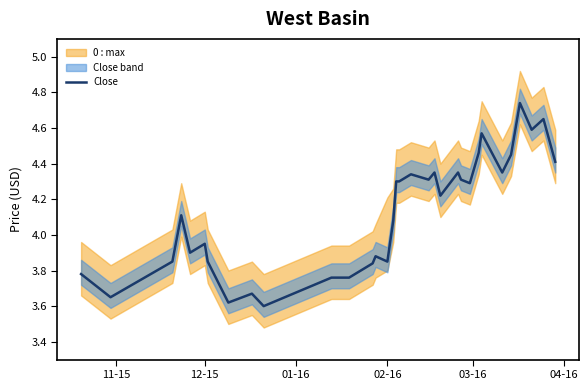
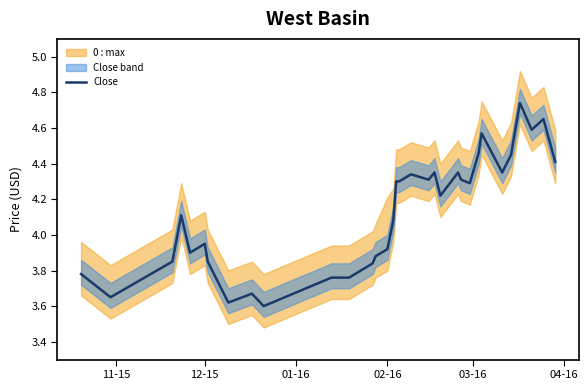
  {
    "Close": {
      "12-15": 3.95,
-     "02-16": 3.85
+     "02-16": 3.92
    }
  }
